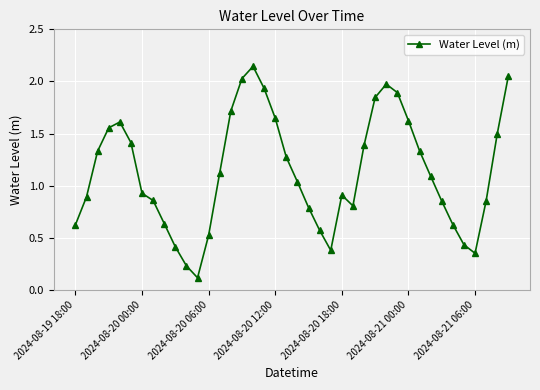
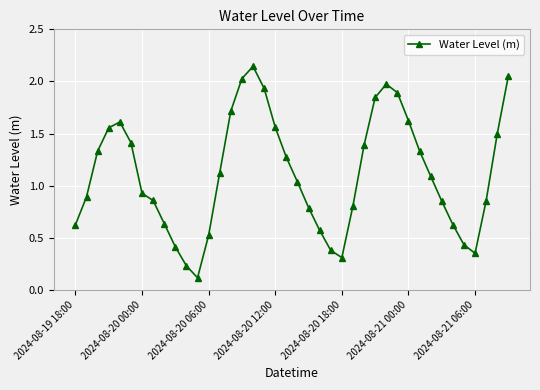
  {
    "2024-08-19 18:00": 0.63,
    "2024-08-20 00:00": 0.93,
    "2024-08-20 06:00": 0.53,
-   "2024-08-20 12:00": 1.65,
-   "2024-08-20 18:00": 0.91,
+   "2024-08-20 12:00": 1.56,
+   "2024-08-20 18:00": 0.31,
    "2024-08-21 00:00": 1.62,
    "2024-08-21 06:00": 0.35
  }
